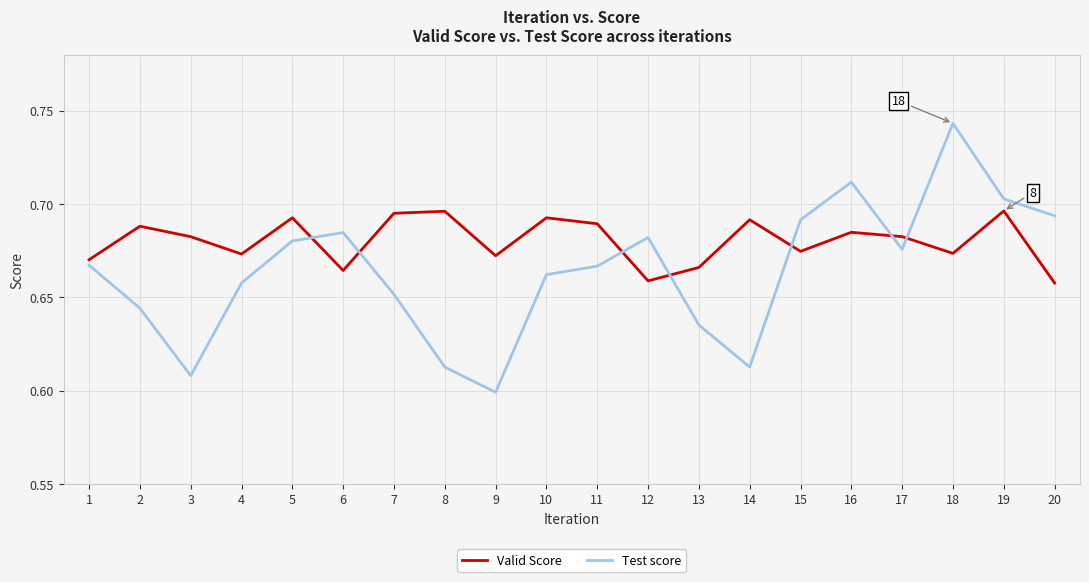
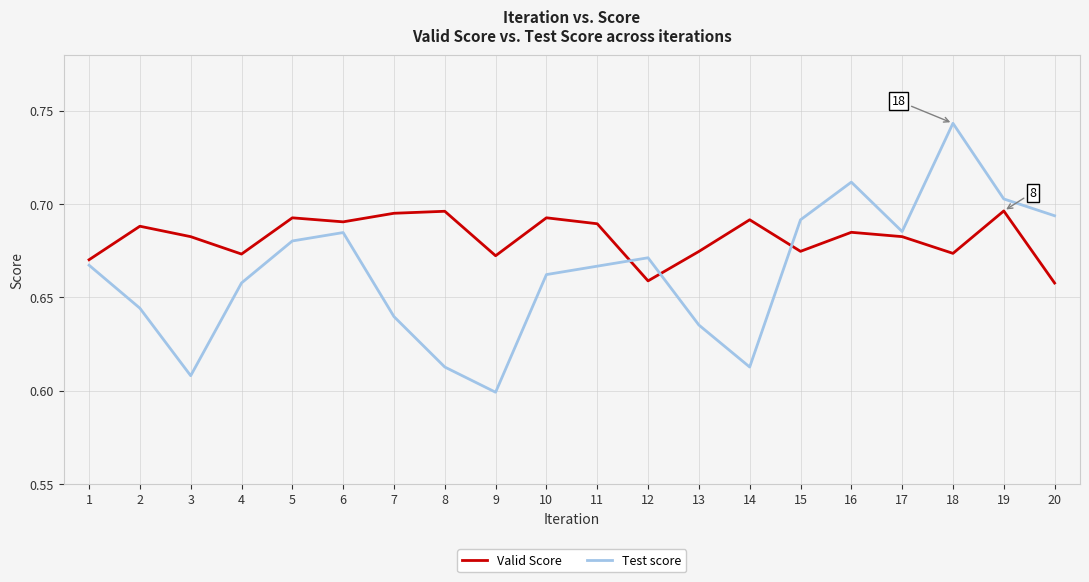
  {
    "Valid Score": {
      "1": 0.670,
      "2": 0.688,
      "3": 0.682,
      "4": 0.673,
      "5": 0.693,
-     "6": 0.664,
+     "6": 0.690,
      "7": 0.695,
      "8": 0.696,
      "9": 0.672,
      "10": 0.693,
      "11": 0.689,
      "12": 0.659,
-     "13": 0.666,
+     "13": 0.675,
      "14": 0.692,
      "15": 0.675,
      "16": 0.685,
      "17": 0.682,
      "18": 0.674,
      "19": 0.696,
      "20": 0.658
    },
    "Test score": {
      "1": 0.667,
      "2": 0.644,
      "3": 0.608,
      "4": 0.658,
      "5": 0.680,
      "6": 0.685,
-     "7": 0.652,
+     "7": 0.640,
      "8": 0.613,
      "9": 0.599,
      "10": 0.662,
      "11": 0.667,
-     "12": 0.682,
+     "12": 0.671,
      "13": 0.635,
      "14": 0.613,
      "15": 0.692,
      "16": 0.712,
-     "17": 0.676,
+     "17": 0.685,
      "20": 0.694
    }
  }
